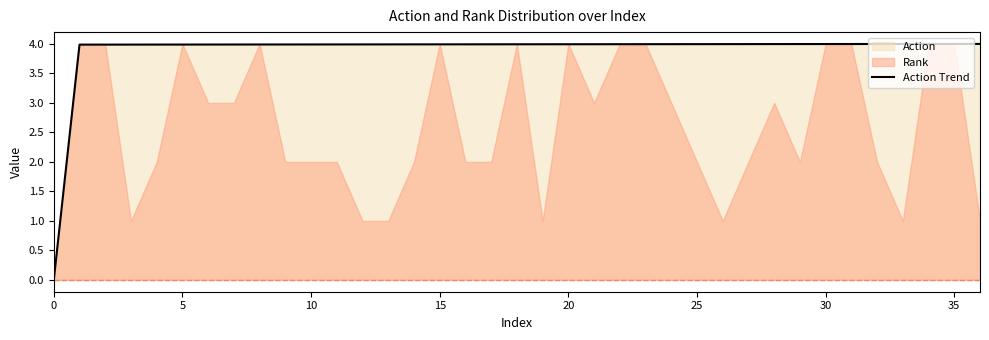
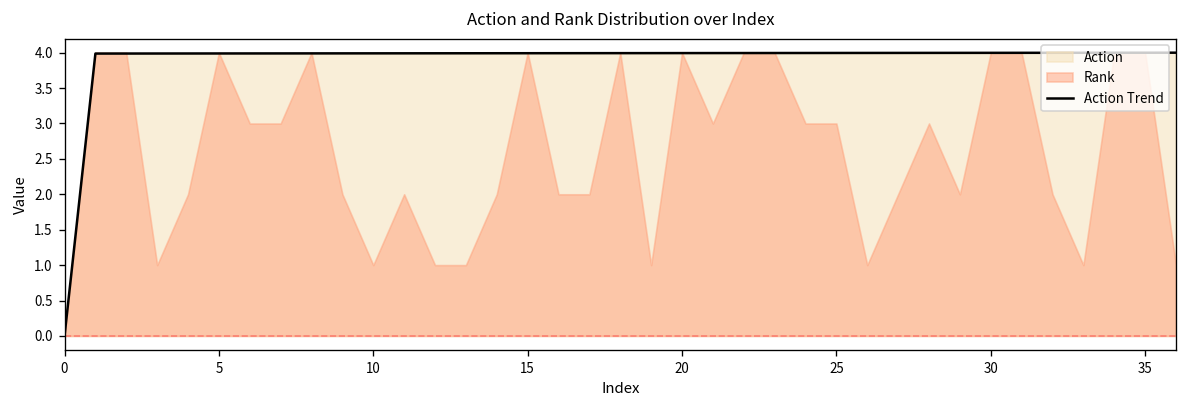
  {
    "Action": {
      "10": 4,
      "25": 4
    },
    "Rank": {
-     "10": 2,
-     "25": 2
+     "10": 1,
+     "25": 3
    }
  }
